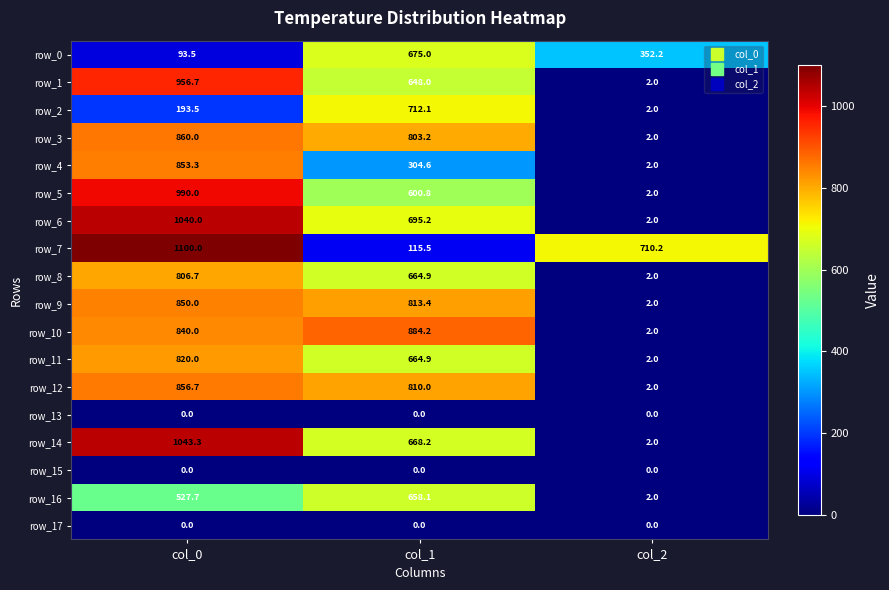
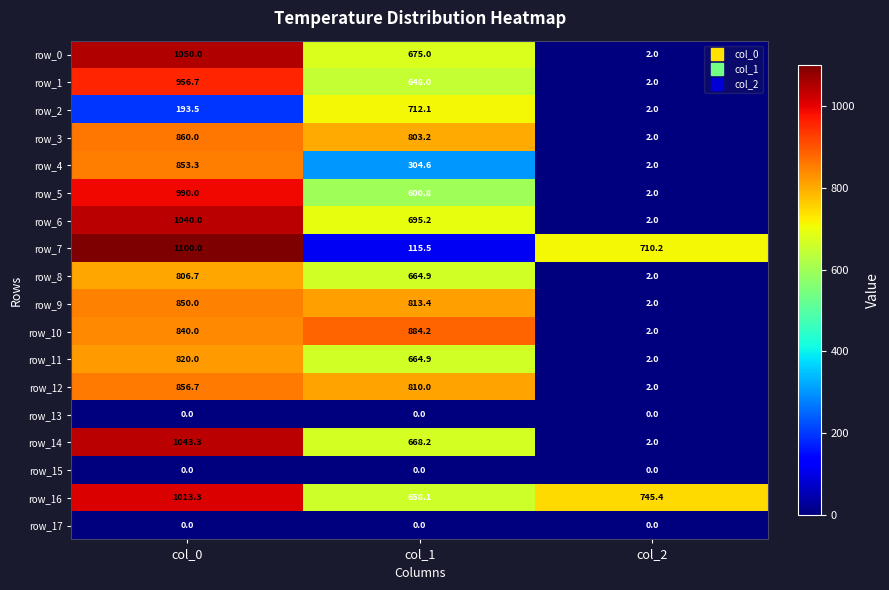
  {
    "row_0": {
-     "col_0": 93.5,
+     "col_0": 1050.0,
      "col_1": 675.0,
-     "col_2": 352.2
+     "col_2": 2.0
    },
    "row_1": {
      "col_0": 956.7,
      "col_1": 648.0,
      "col_2": 2.0
    },
    "row_2": {
      "col_0": 193.5,
      "col_1": 712.1,
      "col_2": 2.0
    },
    "row_3": {
      "col_0": 860.0,
      "col_1": 803.2,
      "col_2": 2.0
    },
    "row_4": {
      "col_0": 853.3,
      "col_1": 304.6,
      "col_2": 2.0
    },
    "row_5": {
      "col_0": 990.0,
      "col_1": 600.8,
      "col_2": 2.0
    },
    "row_6": {
      "col_0": 1040.0,
      "col_1": 695.2,
      "col_2": 2.0
    },
    "row_7": {
      "col_0": 1100.0,
      "col_1": 115.5,
      "col_2": 710.2
    },
    "row_8": {
      "col_0": 806.7,
      "col_1": 664.9,
      "col_2": 2.0
    },
    "row_9": {
      "col_0": 850.0,
      "col_1": 813.4,
      "col_2": 2.0
    },
    "row_10": {
      "col_0": 840.0,
      "col_1": 884.2,
      "col_2": 2.0
    },
    "row_11": {
      "col_0": 820.0,
      "col_1": 664.9,
      "col_2": 2.0
    },
    "row_12": {
      "col_0": 856.7,
      "col_1": 810.0,
      "col_2": 2.0
    },
    "row_13": {
      "col_0": 0.0,
      "col_1": 0.0,
      "col_2": 0.0
    },
    "row_14": {
      "col_0": 1043.3,
      "col_1": 668.2,
      "col_2": 2.0
    },
    "row_15": {
      "col_0": 0.0,
      "col_1": 0.0,
      "col_2": 0.0
    },
    "row_16": {
-     "col_0": 527.7,
+     "col_0": 1013.3,
      "col_1": 658.1,
-     "col_2": 2.0
+     "col_2": 745.4
    },
    "row_17": {
      "col_0": 0.0,
      "col_1": 0.0,
      "col_2": 0.0
    }
  }
